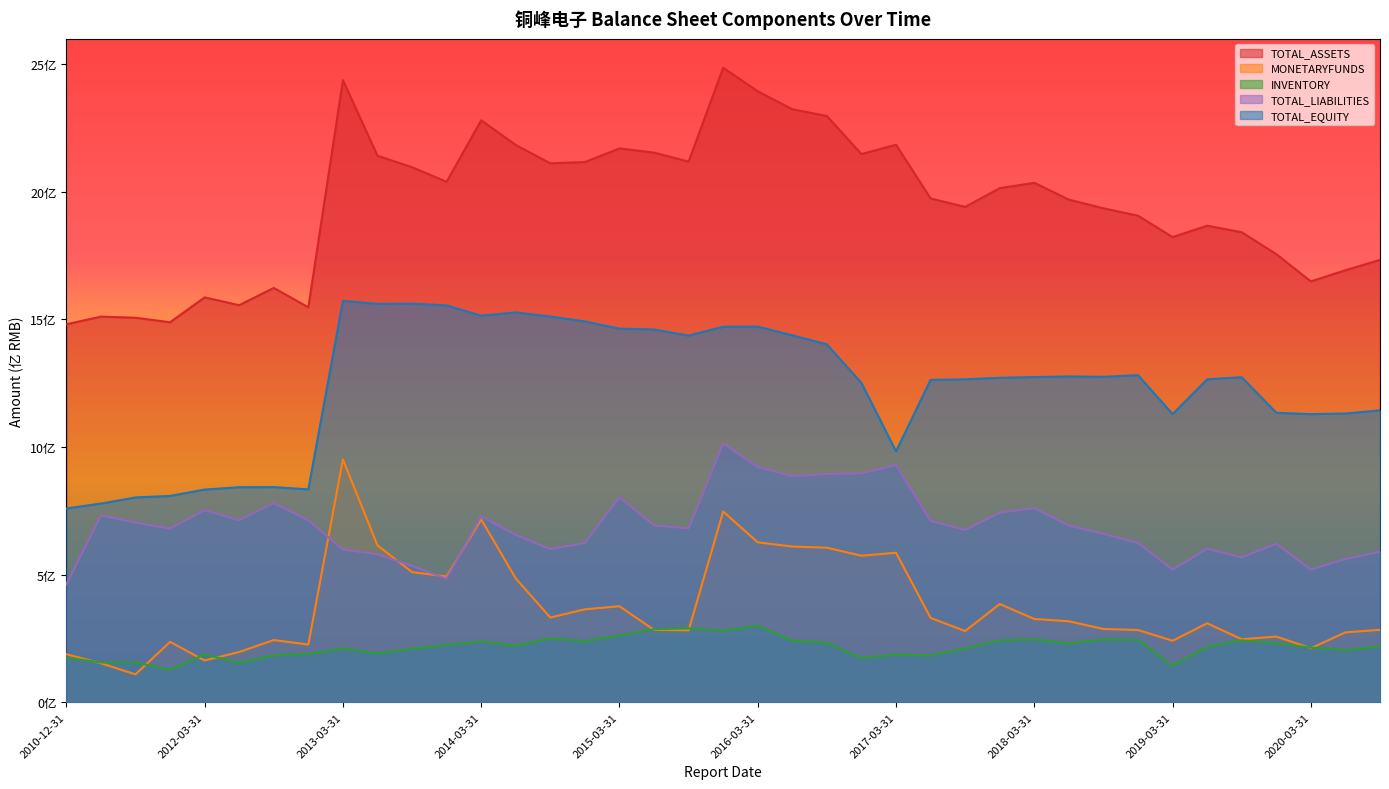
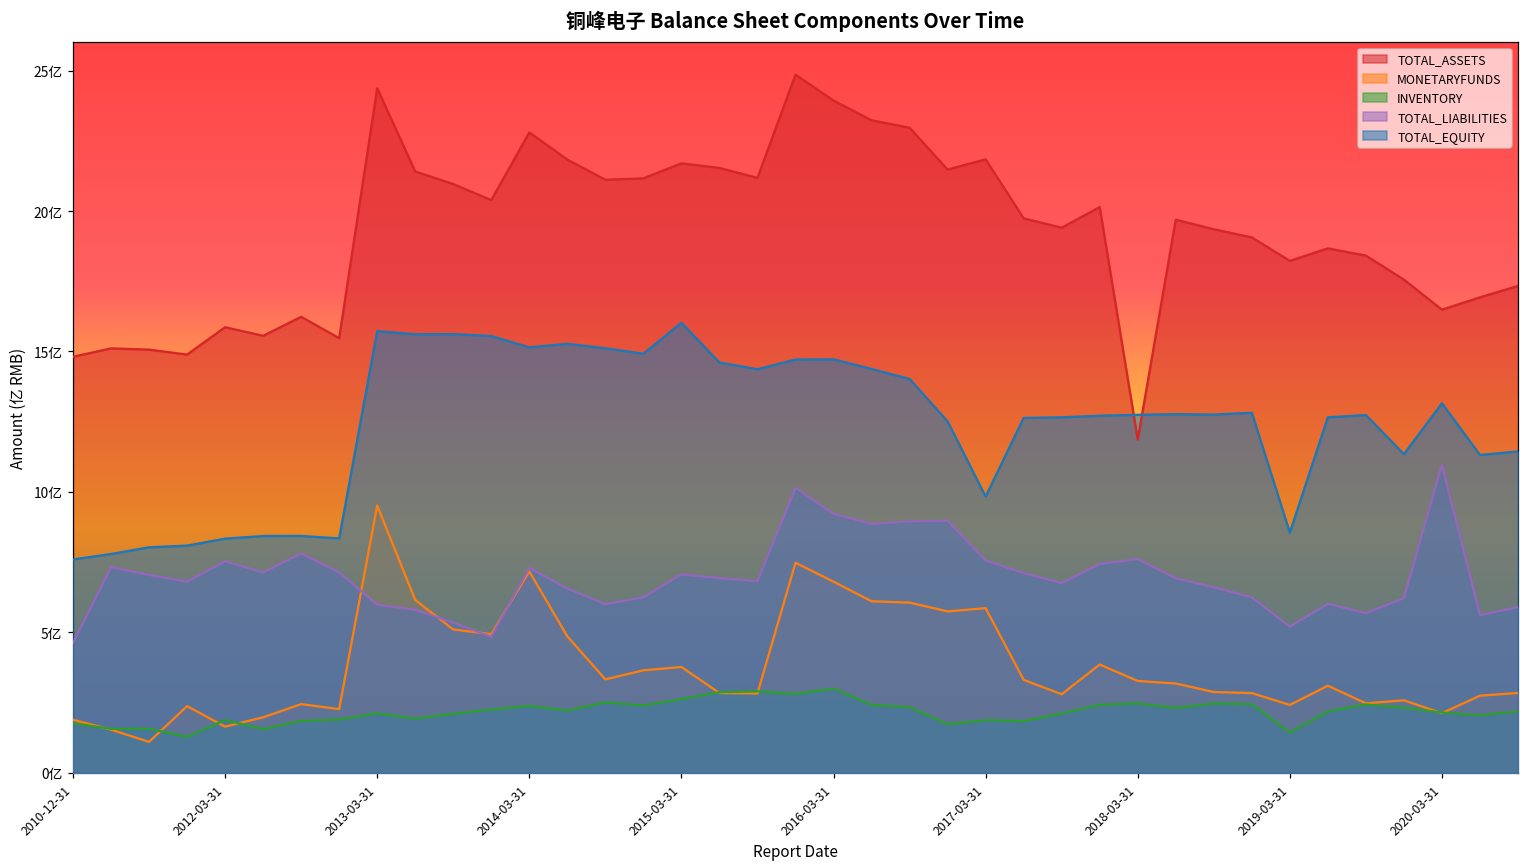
  {
    "TOTAL_ASSETS": {
      "2010-12-31": "14.8亿",
      "2012-03-31": "15.9亿",
      "2013-03-31": "24.4亿",
      "2014-03-31": "22.8亿",
      "2015-03-31": "21.7亿",
      "2016-03-31": "23.9亿",
      "2017-03-31": "21.8亿",
-     "2018-03-31": "20.3亿",
+     "2018-03-31": "11.9亿",
      "2019-03-31": "18.2亿",
      "2020-03-31": "16.5亿"
    },
    "MONETARYFUNDS": {
      "2010-12-31": "1.9亿",
      "2012-03-31": "1.6亿",
      "2013-03-31": "9.5亿",
      "2014-03-31": "7.2亿",
      "2015-03-31": "3.8亿",
-     "2016-03-31": "6.3亿",
+     "2016-03-31": "6.8亿",
      "2017-03-31": "5.9亿",
      "2018-03-31": "3.3亿",
      "2019-03-31": "2.4亿"
    },
    "INVENTORY": {
      "2010-12-31": "1.8亿",
      "2012-03-31": "1.9亿",
      "2013-03-31": "2.1亿",
      "2014-03-31": "2.4亿",
      "2015-03-31": "2.6亿",
      "2016-03-31": "3.0亿",
      "2017-03-31": "1.9亿",
      "2018-03-31": "2.5亿",
      "2019-03-31": "1.4亿"
    },
    "TOTAL_LIABILITIES": {
      "2010-12-31": "4.6亿",
      "2012-03-31": "7.5亿",
      "2013-03-31": "6.0亿",
      "2014-03-31": "7.3亿",
-     "2015-03-31": "8.0亿",
+     "2015-03-31": "7.1亿",
      "2016-03-31": "9.2亿",
-     "2017-03-31": "9.3亿",
+     "2017-03-31": "7.6亿",
      "2018-03-31": "7.6亿",
      "2019-03-31": "5.2亿",
-     "2020-03-31": "5.2亿"
+     "2020-03-31": "11.0亿"
    },
    "TOTAL_EQUITY": {
      "2010-12-31": "7.6亿",
      "2012-03-31": "8.3亿",
      "2013-03-31": "15.7亿",
      "2014-03-31": "15.1亿",
-     "2015-03-31": "14.6亿",
+     "2015-03-31": "16.0亿",
      "2016-03-31": "14.7亿",
      "2017-03-31": "9.8亿",
      "2018-03-31": "12.7亿",
-     "2019-03-31": "11.3亿",
-     "2020-03-31": "11.3亿"
+     "2019-03-31": "8.5亿",
+     "2020-03-31": "13.2亿"
    }
  }
